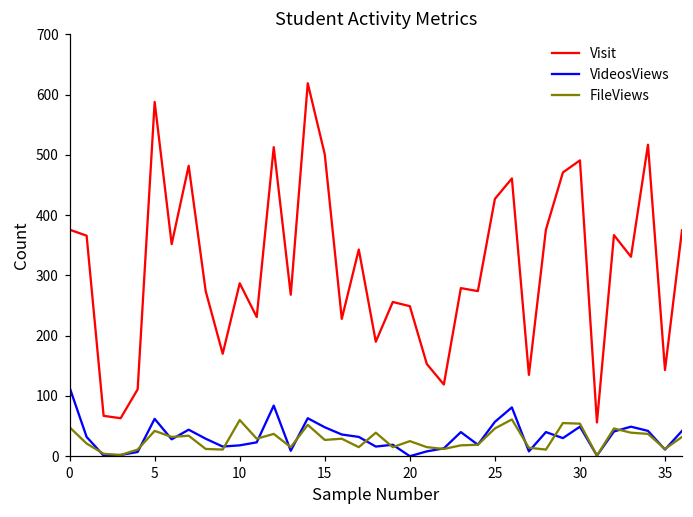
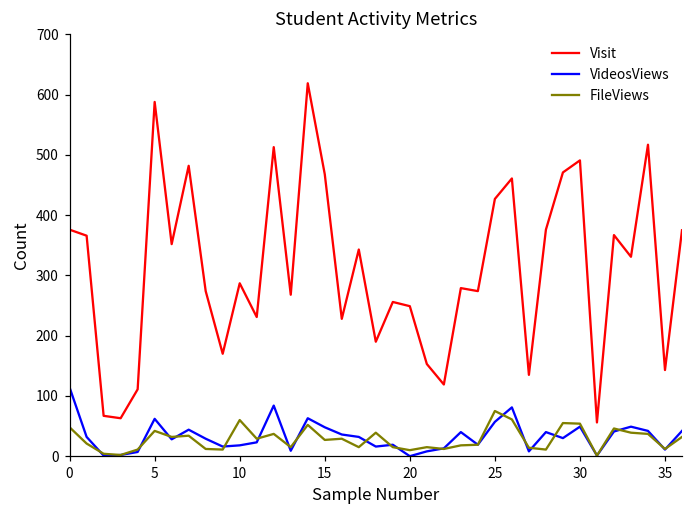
  {
    "Visit": {
      "0": 380,
      "5": 590,
      "10": 290,
-     "15": 500,
+     "15": 470,
      "20": 250,
      "25": 430,
      "30": 490,
      "35": 140
    },
    "VideosViews": {
      "0": 110,
      "5": 60,
      "10": 20,
      "15": 50,
      "20": 0,
      "25": 60,
      "30": 50
    },
    "FileViews": {
      "0": 50,
      "5": 40,
      "10": 60,
      "15": 30,
-     "20": 30,
-     "25": 50,
+     "20": 10,
+     "25": 80,
      "30": 50
    }
  }
